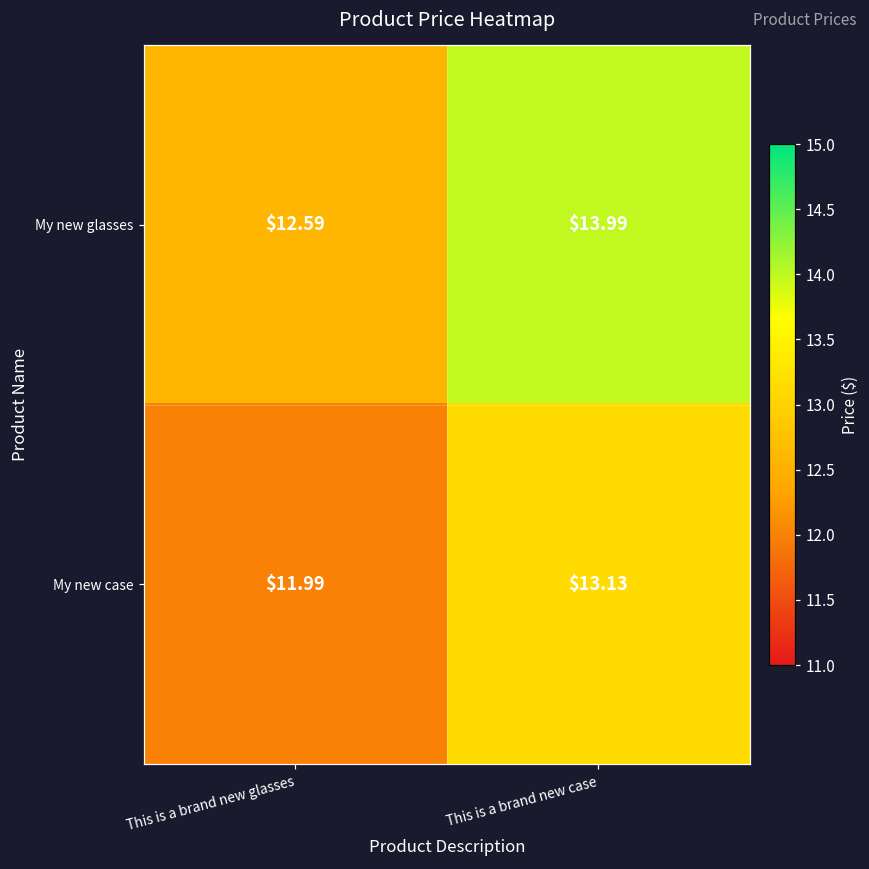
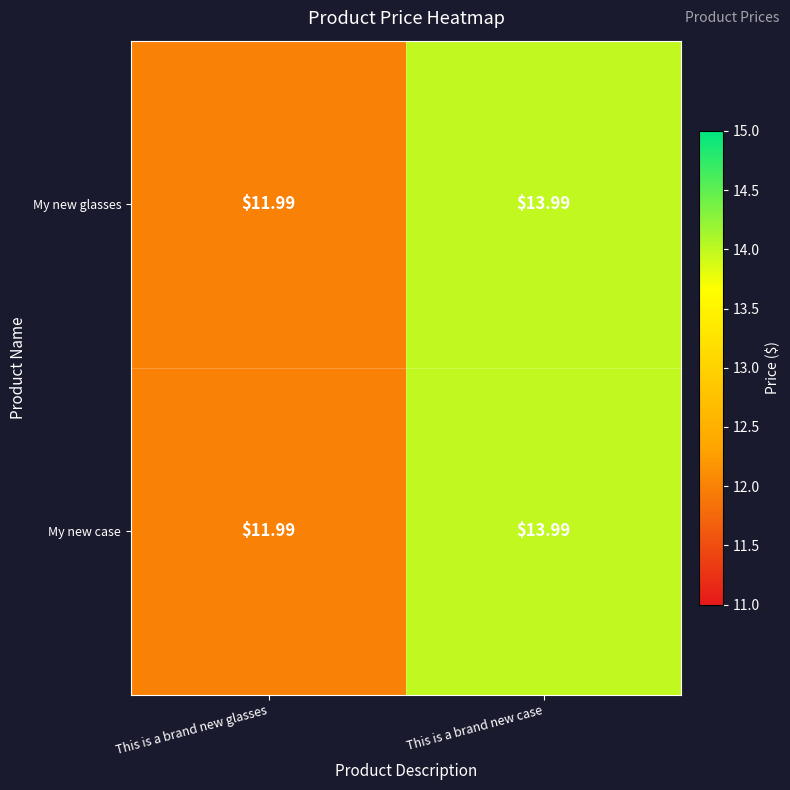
  {
    "My new glasses": {
-     "This is a brand new glasses": "$12.59",
+     "This is a brand new glasses": "$11.99",
      "This is a brand new case": "$13.99"
    },
    "My new case": {
      "This is a brand new glasses": "$11.99",
-     "This is a brand new case": "$13.13"
+     "This is a brand new case": "$13.99"
    }
  }
